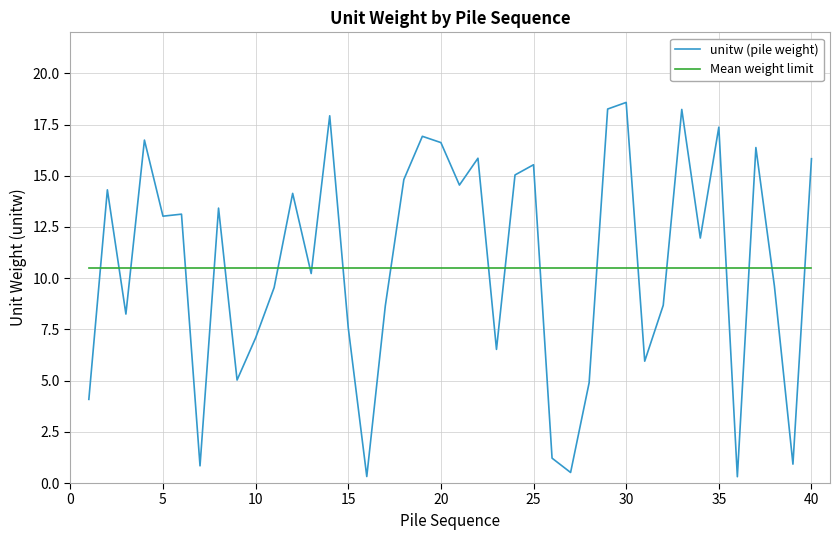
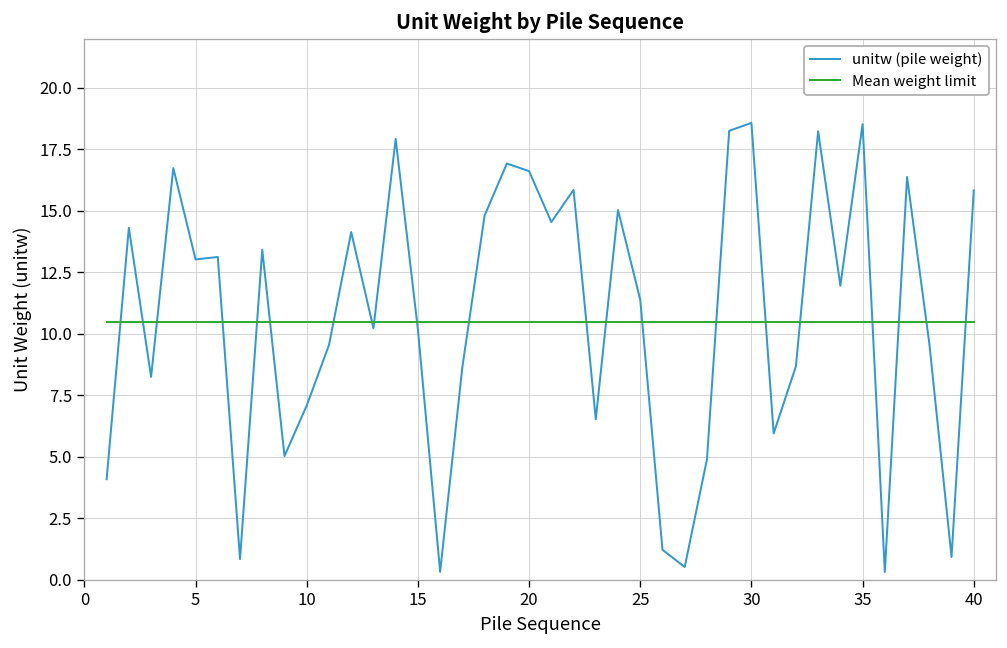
  {
    "unitw (pile weight)": {
      "5": 13.0,
      "10": 7.1,
-     "15": 7.6,
+     "15": 10.2,
      "20": 16.6,
-     "25": 15.5,
+     "25": 11.4,
      "30": 18.6,
-     "35": 17.4,
+     "35": 18.5,
      "40": 15.8
    },
    "Mean weight limit": {
      "5": 10.5,
      "10": 10.5,
      "15": 10.5,
      "20": 10.5,
      "25": 10.5,
      "30": 10.5,
      "35": 10.5,
      "40": 10.5
    }
  }
